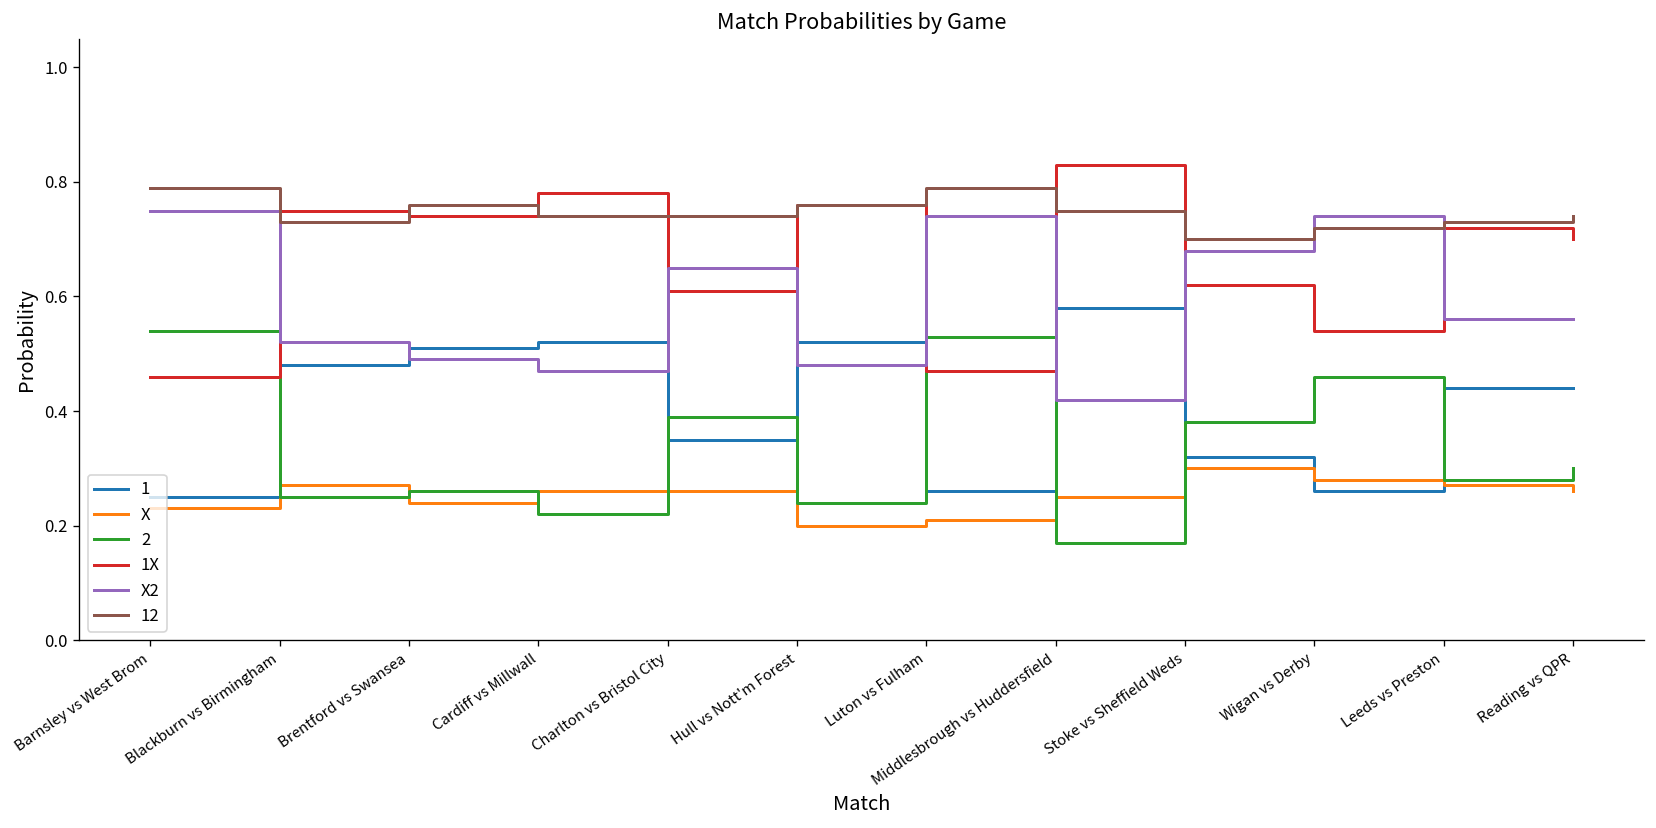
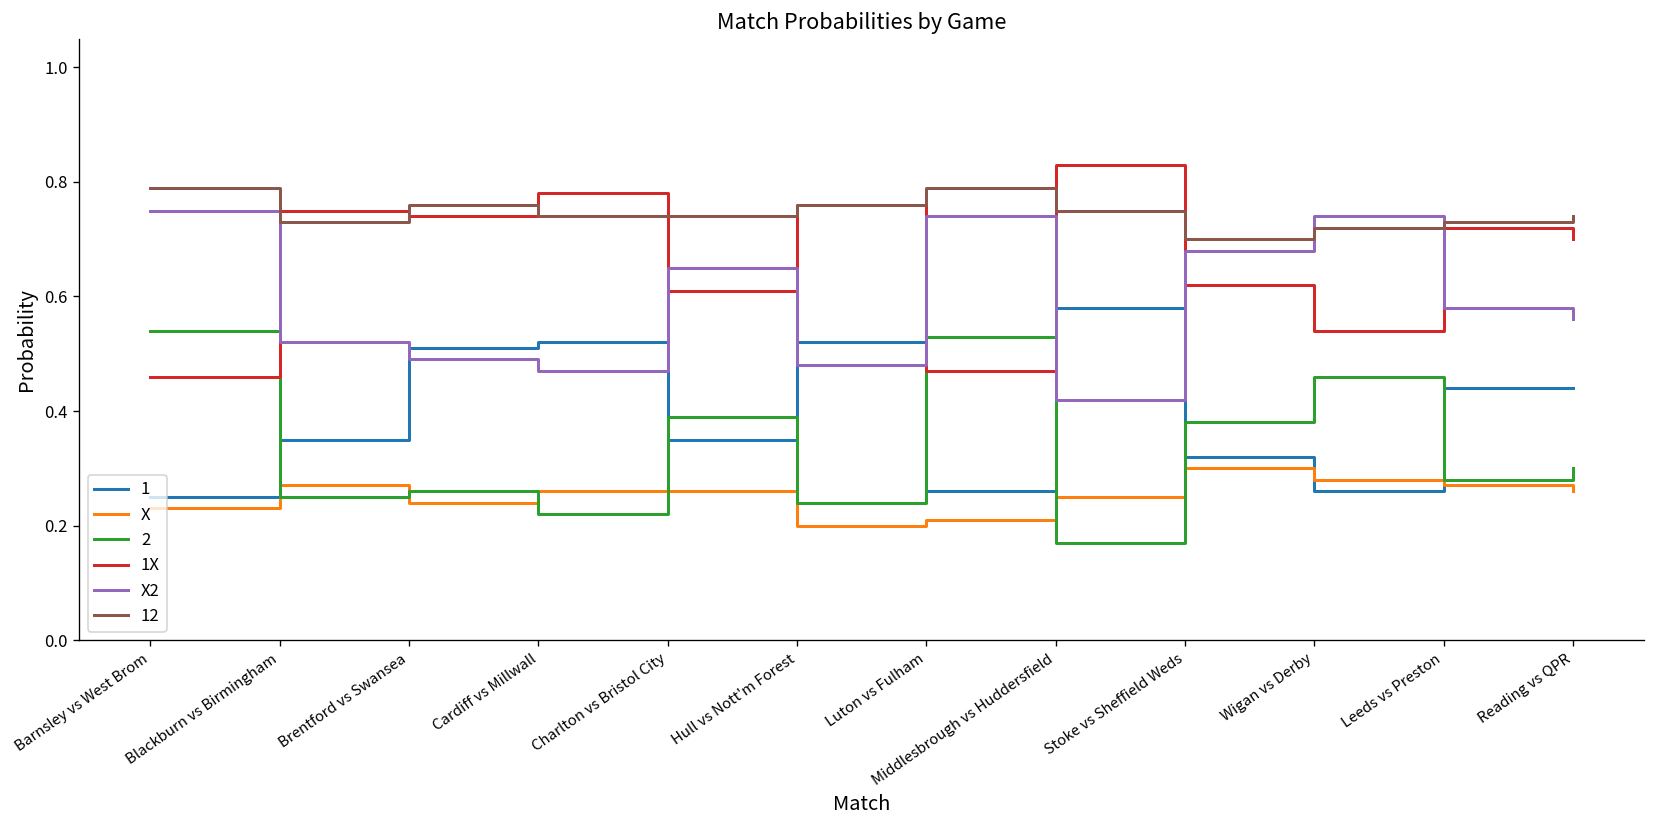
  {
    "1": {
-     "Blackburn vs Birmingham": 0.48,
+     "Blackburn vs Birmingham": 0.35,
      "Brentford vs Swansea": 0.51,
      "Cardiff vs Millwall": 0.52,
      "Charlton vs Bristol City": 0.35,
      "Hull vs Nott'm Forest": 0.52,
      "Luton vs Fulham": 0.26,
      "Middlesbrough vs Huddersfield": 0.58,
      "Stoke vs Sheffield Weds": 0.32,
      "Wigan vs Derby": 0.26,
      "Leeds vs Preston": 0.44,
      "Reading vs QPR": 0.44
    },
    "X": {
      "Blackburn vs Birmingham": 0.27,
      "Brentford vs Swansea": 0.24,
      "Cardiff vs Millwall": 0.26,
      "Charlton vs Bristol City": 0.26,
      "Hull vs Nott'm Forest": 0.20,
      "Luton vs Fulham": 0.21,
      "Middlesbrough vs Huddersfield": 0.25,
      "Stoke vs Sheffield Weds": 0.30,
      "Wigan vs Derby": 0.28,
      "Leeds vs Preston": 0.27,
      "Reading vs QPR": 0.26
    },
    "2": {
      "Barnsley vs West Brom": 0.54,
      "Blackburn vs Birmingham": 0.25,
      "Brentford vs Swansea": 0.26,
      "Cardiff vs Millwall": 0.22,
      "Charlton vs Bristol City": 0.39,
      "Hull vs Nott'm Forest": 0.24,
      "Luton vs Fulham": 0.53,
      "Middlesbrough vs Huddersfield": 0.17,
      "Stoke vs Sheffield Weds": 0.38,
      "Wigan vs Derby": 0.46,
      "Leeds vs Preston": 0.28,
      "Reading vs QPR": 0.30
    },
    "1X": {
      "Barnsley vs West Brom": 0.46,
      "Blackburn vs Birmingham": 0.75,
      "Brentford vs Swansea": 0.74,
      "Cardiff vs Millwall": 0.78,
      "Charlton vs Bristol City": 0.61,
      "Luton vs Fulham": 0.47,
      "Middlesbrough vs Huddersfield": 0.83,
      "Stoke vs Sheffield Weds": 0.62,
      "Wigan vs Derby": 0.54,
      "Leeds vs Preston": 0.72,
      "Reading vs QPR": 0.70
    },
    "X2": {
      "Barnsley vs West Brom": 0.75,
      "Blackburn vs Birmingham": 0.52,
      "Brentford vs Swansea": 0.49,
      "Cardiff vs Millwall": 0.47,
      "Charlton vs Bristol City": 0.65,
      "Hull vs Nott'm Forest": 0.48,
      "Luton vs Fulham": 0.74,
      "Middlesbrough vs Huddersfield": 0.42,
      "Stoke vs Sheffield Weds": 0.68,
      "Wigan vs Derby": 0.74,
-     "Leeds vs Preston": 0.56,
+     "Leeds vs Preston": 0.58,
      "Reading vs QPR": 0.56
    },
    "12": {
      "Barnsley vs West Brom": 0.79,
      "Blackburn vs Birmingham": 0.73,
      "Brentford vs Swansea": 0.76,
      "Cardiff vs Millwall": 0.74,
      "Charlton vs Bristol City": 0.74,
      "Luton vs Fulham": 0.79,
      "Middlesbrough vs Huddersfield": 0.75,
      "Stoke vs Sheffield Weds": 0.70,
      "Wigan vs Derby": 0.72,
      "Leeds vs Preston": 0.73,
      "Reading vs QPR": 0.74
    }
  }
